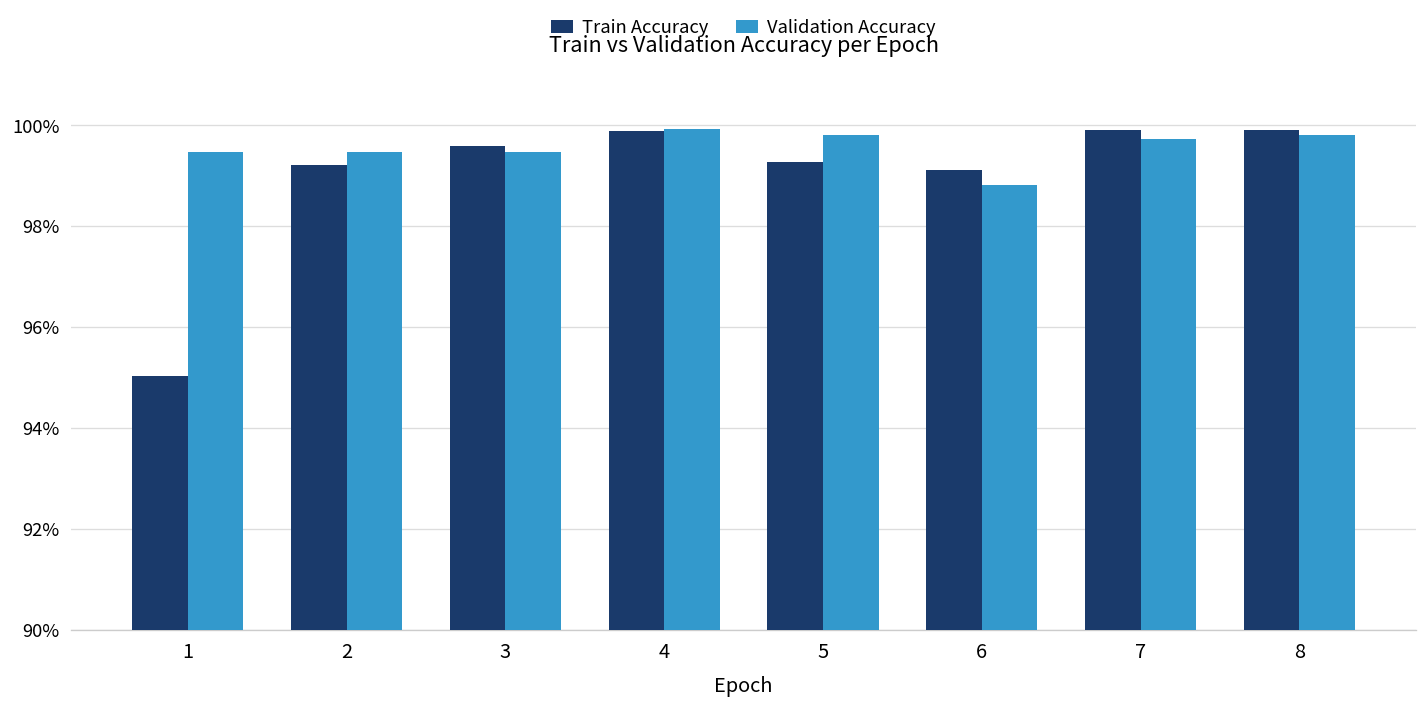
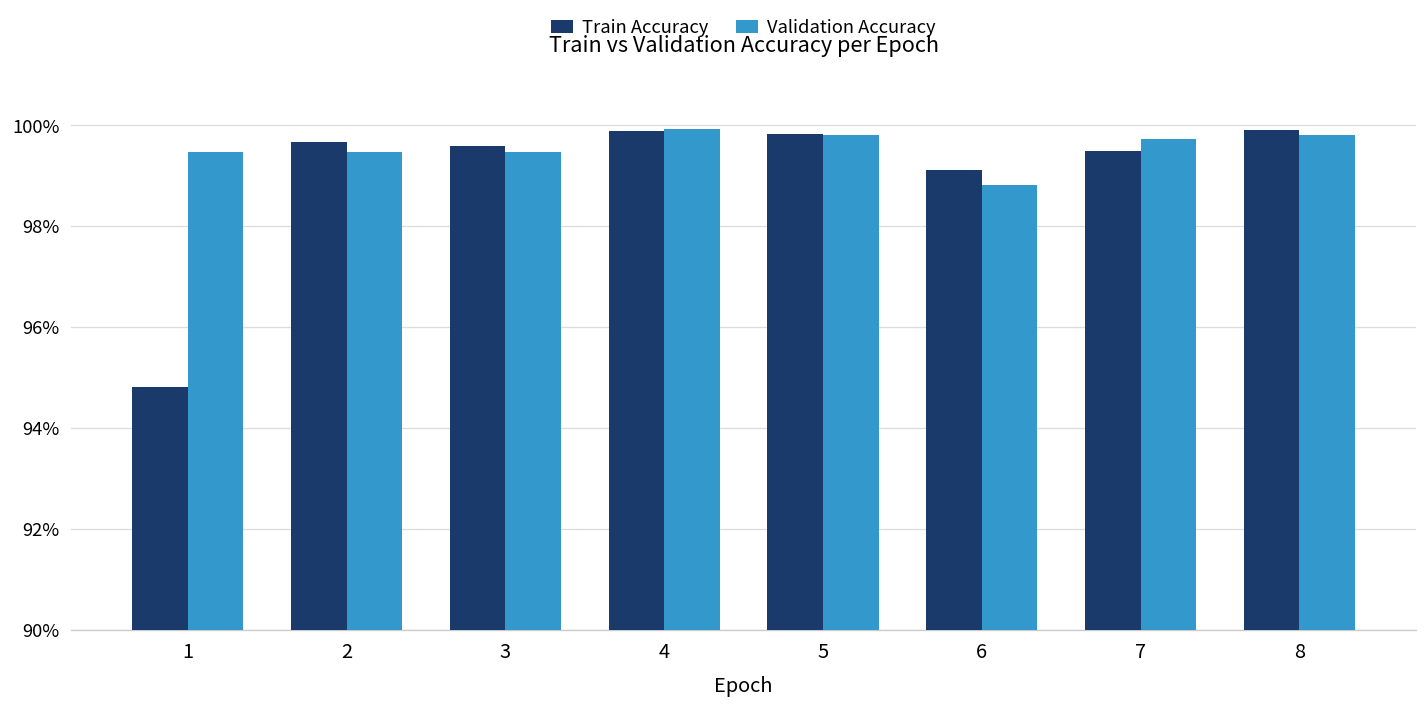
  {
    "Train Accuracy": {
-     "1": "95.0%",
-     "2": "99.2%",
+     "1": "94.8%",
+     "2": "99.7%",
      "3": "99.6%",
      "4": "99.9%",
-     "5": "99.3%",
+     "5": "99.8%",
      "6": "99.1%",
-     "7": "99.9%",
+     "7": "99.5%",
      "8": "99.9%"
    },
    "Validation Accuracy": {
      "1": "99.5%",
      "2": "99.5%",
      "3": "99.5%",
      "4": "99.9%",
      "5": "99.8%",
      "6": "98.8%",
      "7": "99.7%",
      "8": "99.8%"
    }
  }
